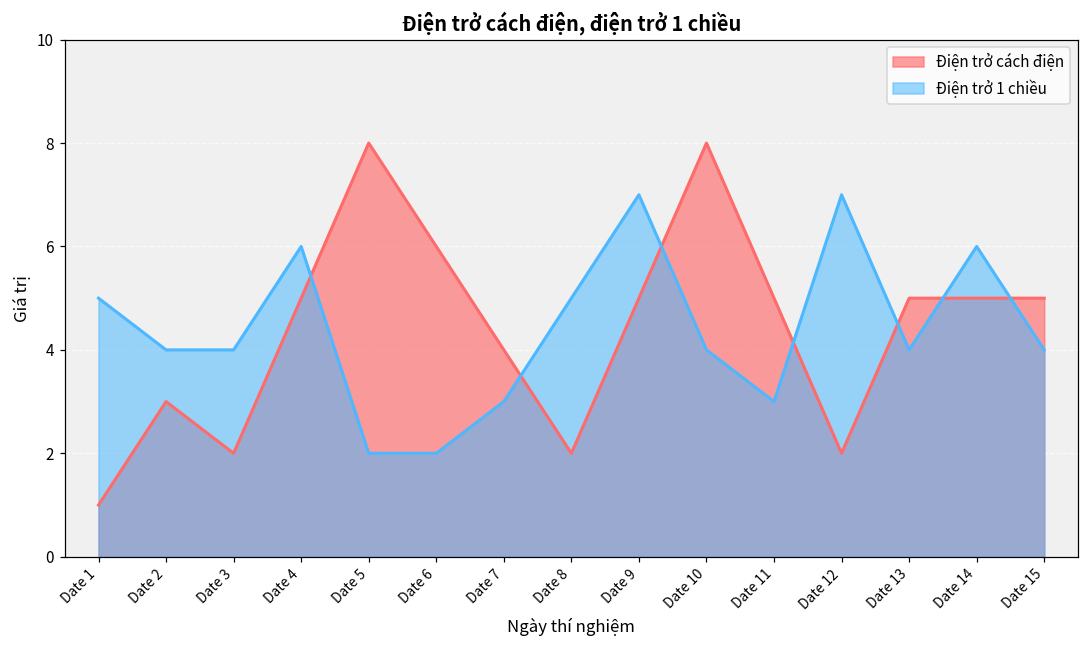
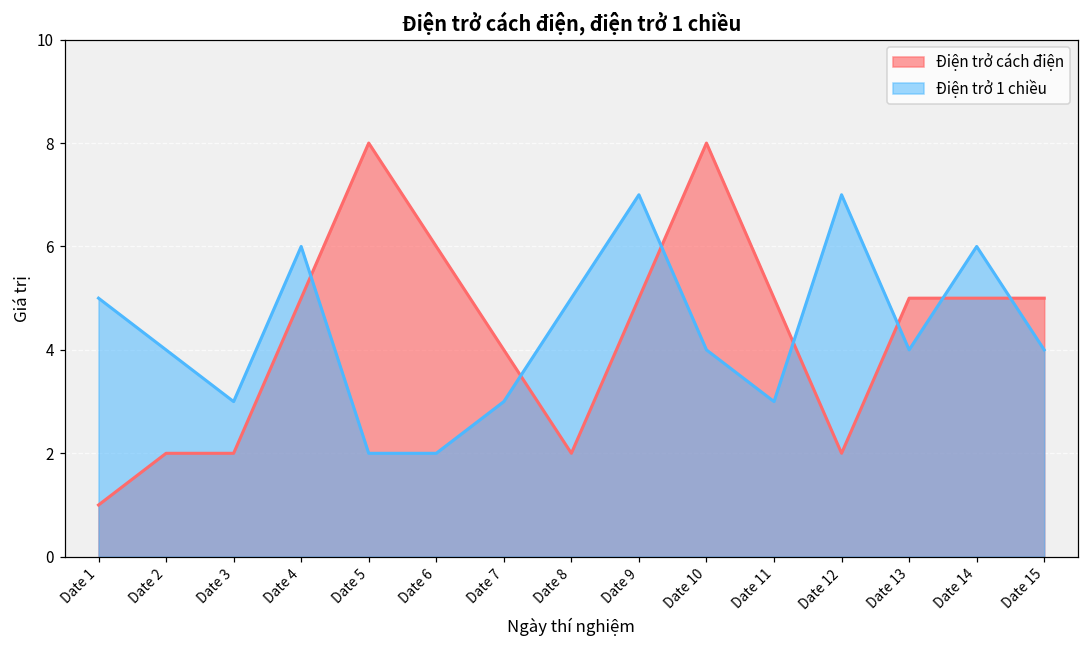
  {
    "Điện trở cách điện": {
      "Date 1": 1,
-     "Date 2": 3,
+     "Date 2": 2,
      "Date 3": 2,
      "Date 4": 5,
      "Date 5": 8,
      "Date 6": 6,
      "Date 7": 4,
      "Date 8": 2,
      "Date 9": 5,
      "Date 10": 8,
      "Date 11": 5,
      "Date 12": 2,
      "Date 13": 5,
      "Date 14": 5,
      "Date 15": 5
    },
    "Điện trở 1 chiều": {
      "Date 1": 5,
      "Date 2": 4,
-     "Date 3": 4,
+     "Date 3": 3,
      "Date 4": 6,
      "Date 5": 2,
      "Date 6": 2,
      "Date 7": 3,
      "Date 8": 5,
      "Date 9": 7,
      "Date 10": 4,
      "Date 11": 3,
      "Date 12": 7,
      "Date 13": 4,
      "Date 14": 6,
      "Date 15": 4
    }
  }
